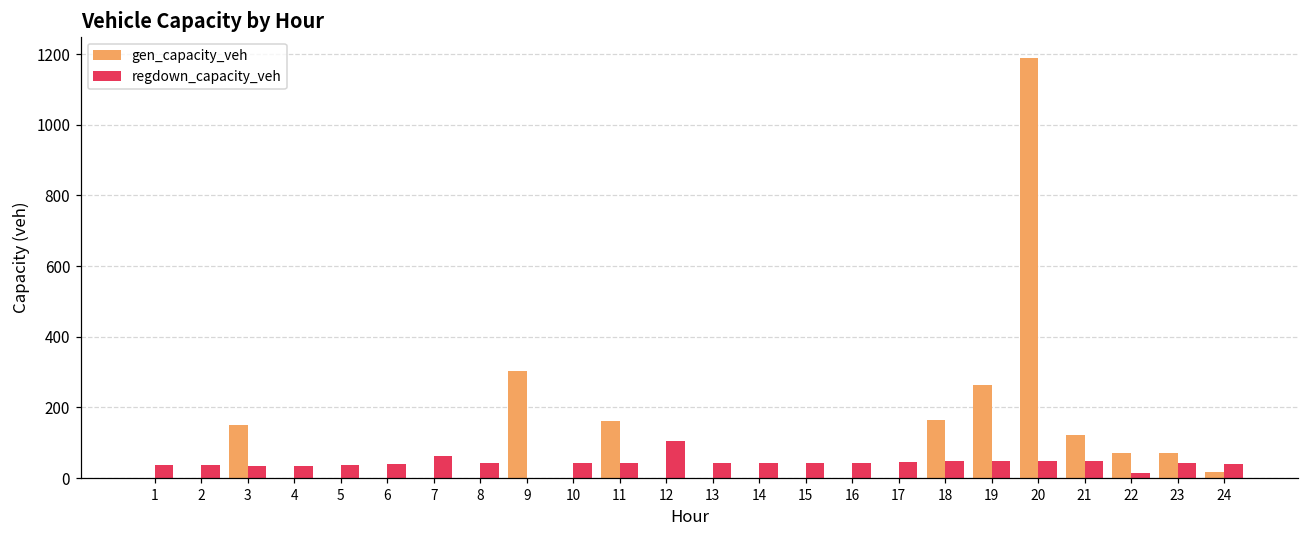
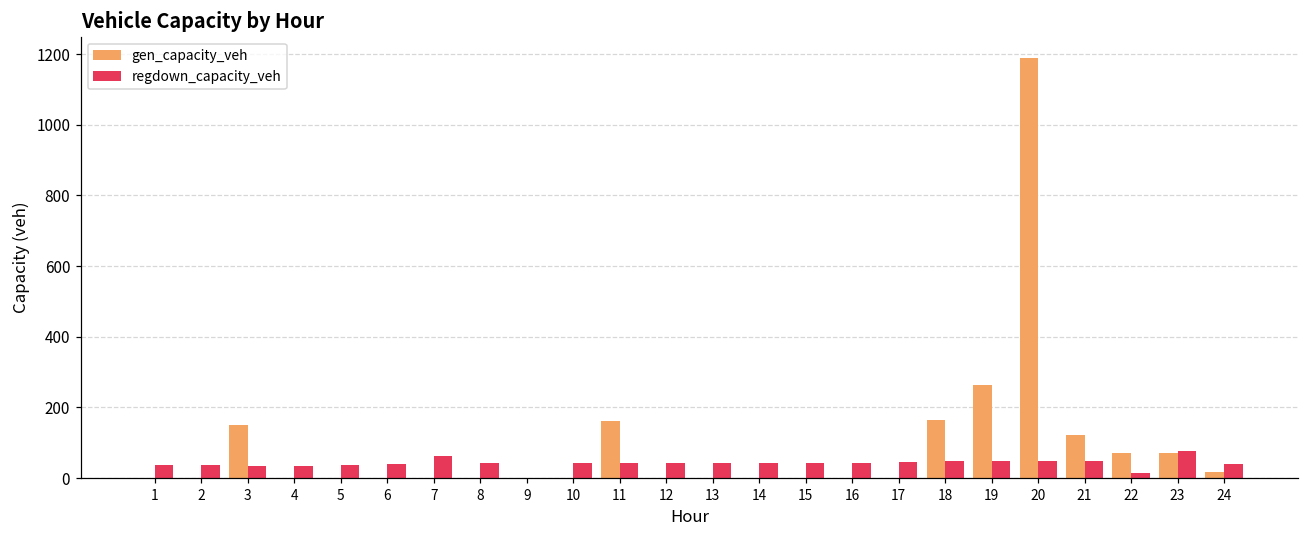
  {
    "gen_capacity_veh": {
      "1": 0,
      "2": 0,
      "3": 150,
      "4": 0,
      "5": 0,
      "6": 0,
      "7": 0,
      "8": 0,
-     "9": 300,
+     "9": 0,
      "10": 0,
      "11": 160,
      "12": 0,
      "13": 0,
      "14": 0,
      "15": 0,
      "16": 0,
      "17": 0,
      "18": 170,
      "19": 260,
      "20": 1190,
      "21": 120,
      "22": 70,
      "23": 70,
      "24": 20
    },
    "regdown_capacity_veh": {
      "1": 40,
      "2": 40,
      "3": 40,
      "4": 40,
      "5": 40,
      "6": 40,
      "7": 60,
      "8": 40,
      "9": 0,
      "10": 40,
      "11": 40,
-     "12": 100,
+     "12": 40,
      "13": 40,
      "14": 40,
      "15": 40,
      "16": 40,
      "17": 40,
      "18": 50,
      "19": 50,
      "20": 50,
      "21": 50,
      "22": 10,
-     "23": 40,
+     "23": 80,
      "24": 40
    }
  }
